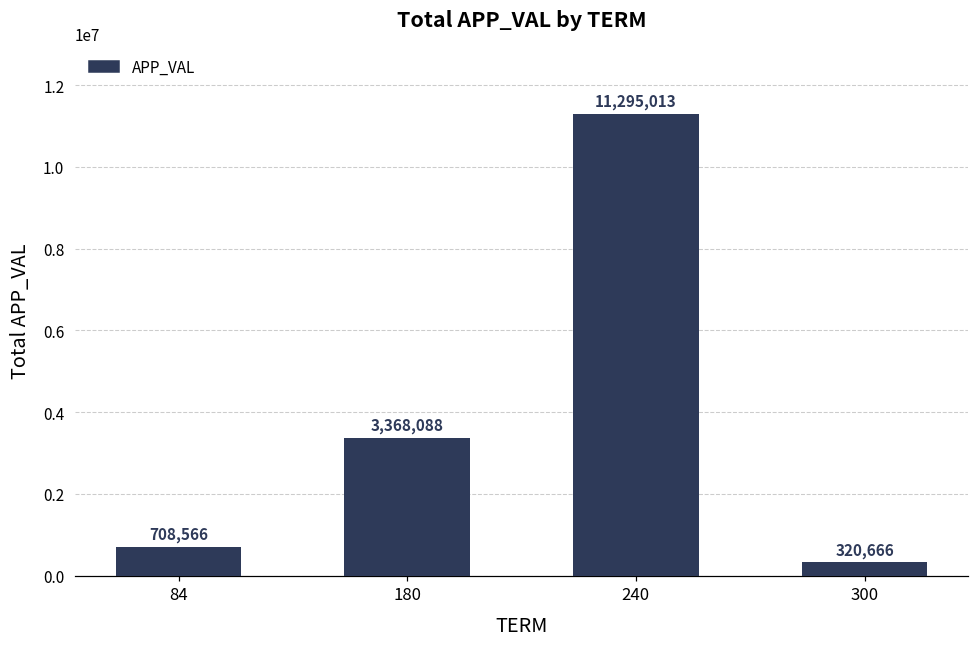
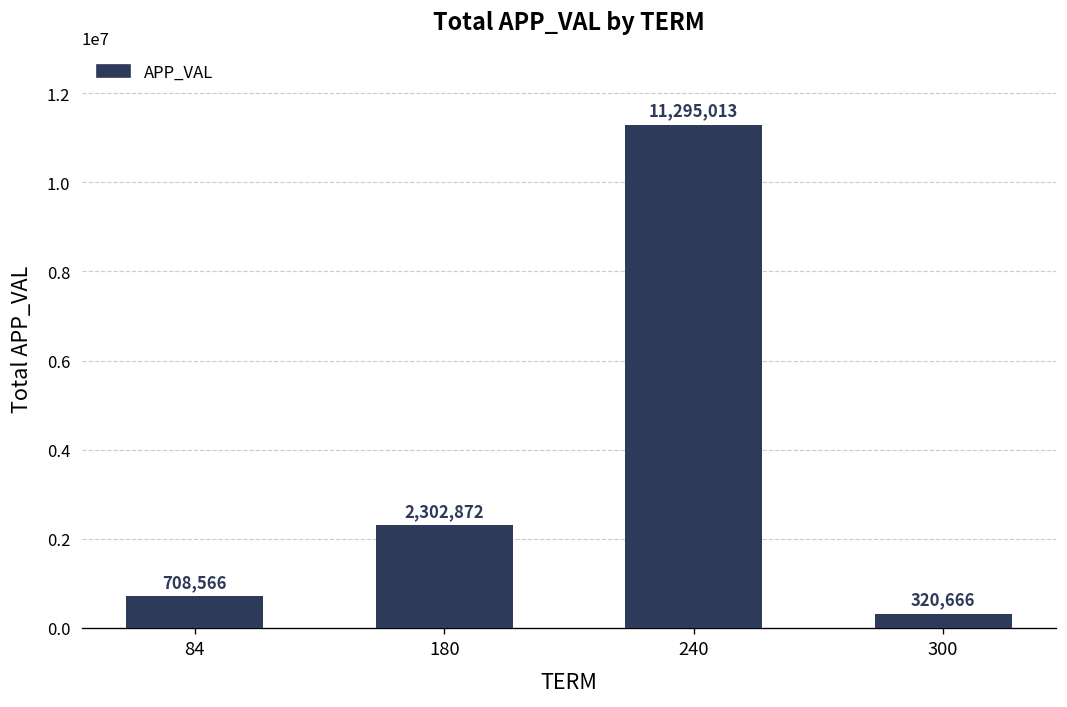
  {
    "84": "708,566",
-   "180": "3,368,088",
+   "180": "2,302,872",
    "240": "11,295,013",
    "300": "320,666"
  }
